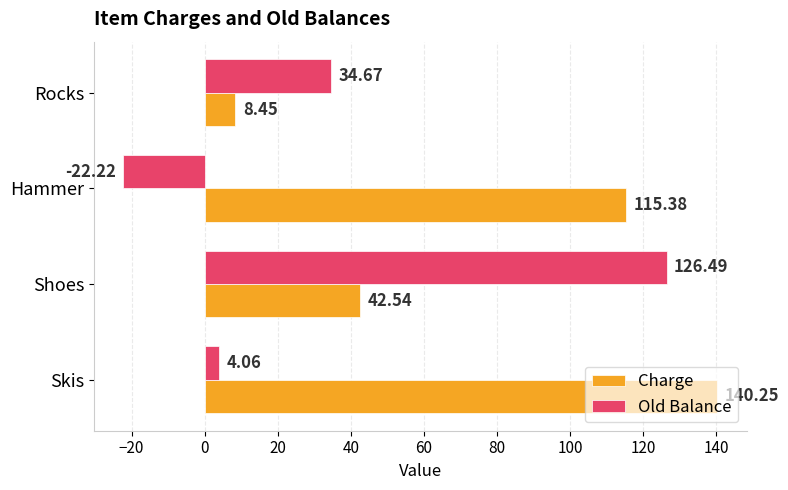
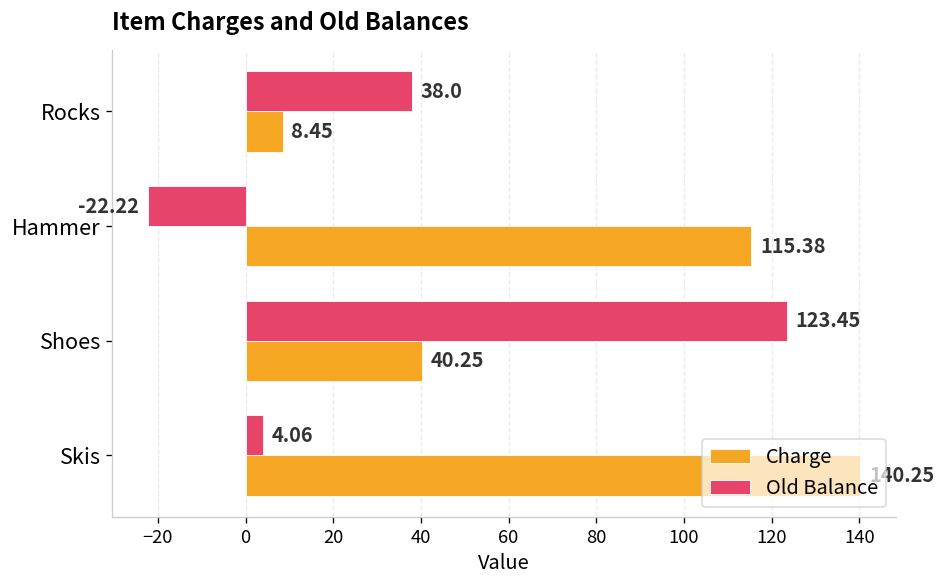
  {
    "Charge": {
      "Rocks": 8.45,
      "Hammer": 115.38,
-     "Shoes": 42.54
+     "Shoes": 40.25
    },
    "Old Balance": {
-     "Rocks": 34.67,
+     "Rocks": 38.0,
      "Hammer": -22.22,
-     "Shoes": 126.49,
+     "Shoes": 123.45,
      "Skis": 4.06
    }
  }
